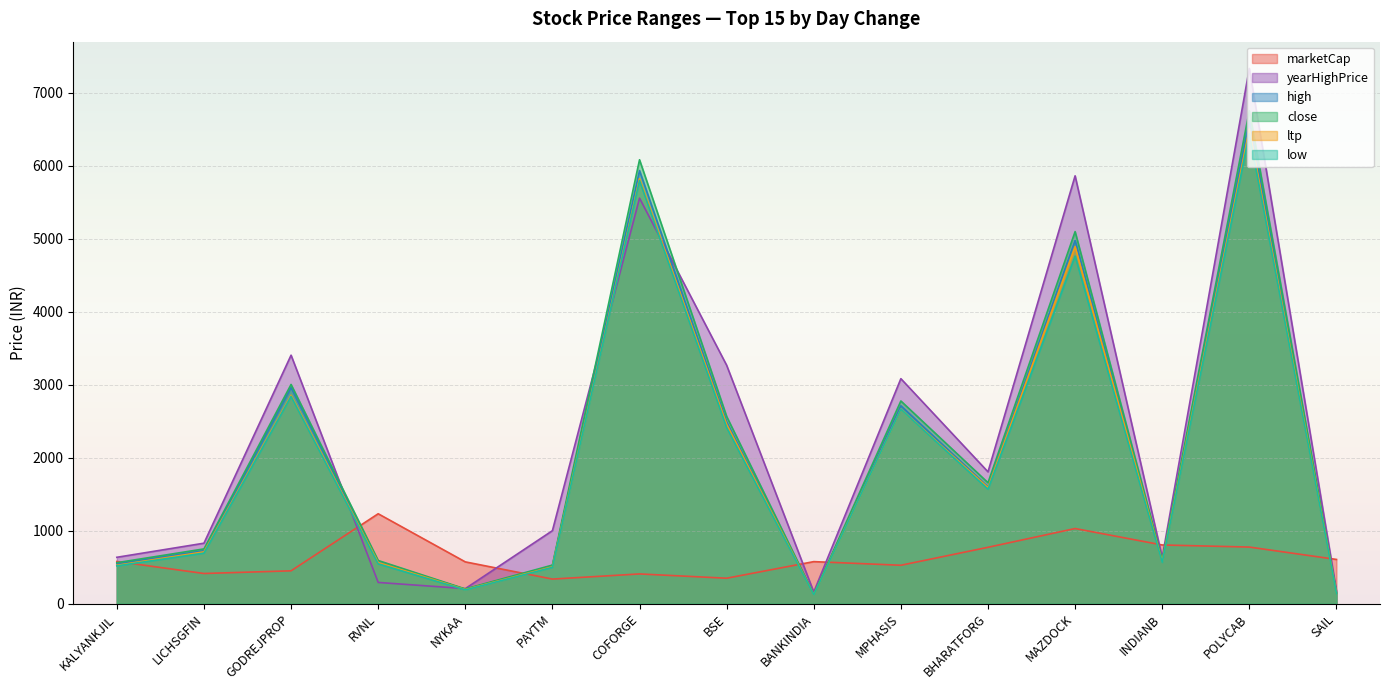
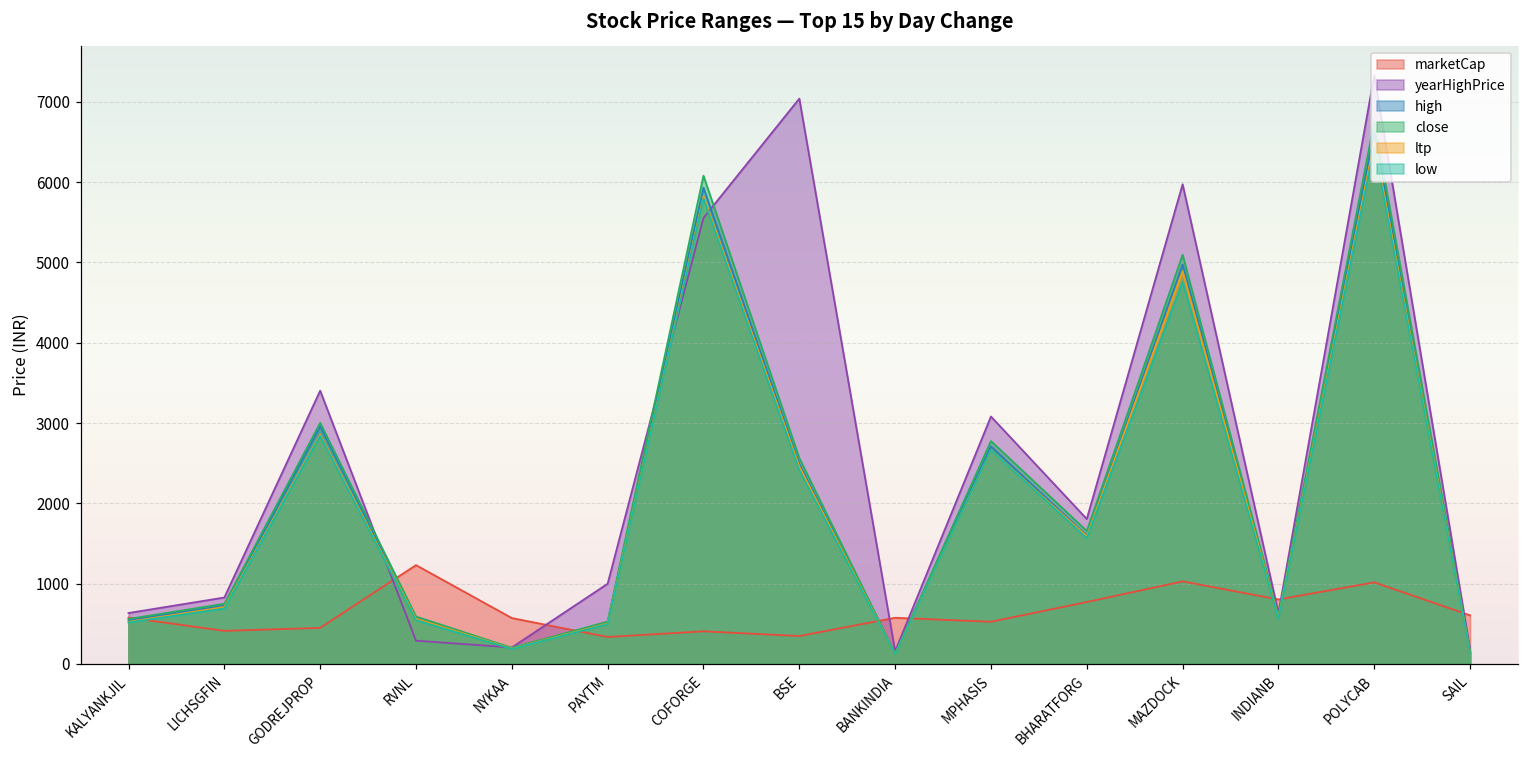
  {
    "marketCap": {
      "LICHSGFIN": 400,
      "GODREJPROP": 400,
      "RVNL": 1200,
      "NYKAA": 600,
      "PAYTM": 300,
      "COFORGE": 400,
      "BSE": 300,
      "BANKINDIA": 600,
      "MPHASIS": 500,
      "BHARATFORG": 800,
      "MAZDOCK": 1000,
      "INDIANB": 800,
-     "POLYCAB": 800,
+     "POLYCAB": 1000,
      "SAIL": 600
    },
    "yearHighPrice": {
      "KALYANKJIL": 600,
      "LICHSGFIN": 800,
      "GODREJPROP": 3400,
      "RVNL": 300,
      "PAYTM": 1000,
      "COFORGE": 5600,
-     "BSE": 3300,
+     "BSE": 7000,
      "MPHASIS": 3100,
      "BHARATFORG": 1800,
-     "MAZDOCK": 5900,
+     "MAZDOCK": 6000,
      "INDIANB": 600
    },
    "ltp": {
      "MAZDOCK": 4900
    }
  }
